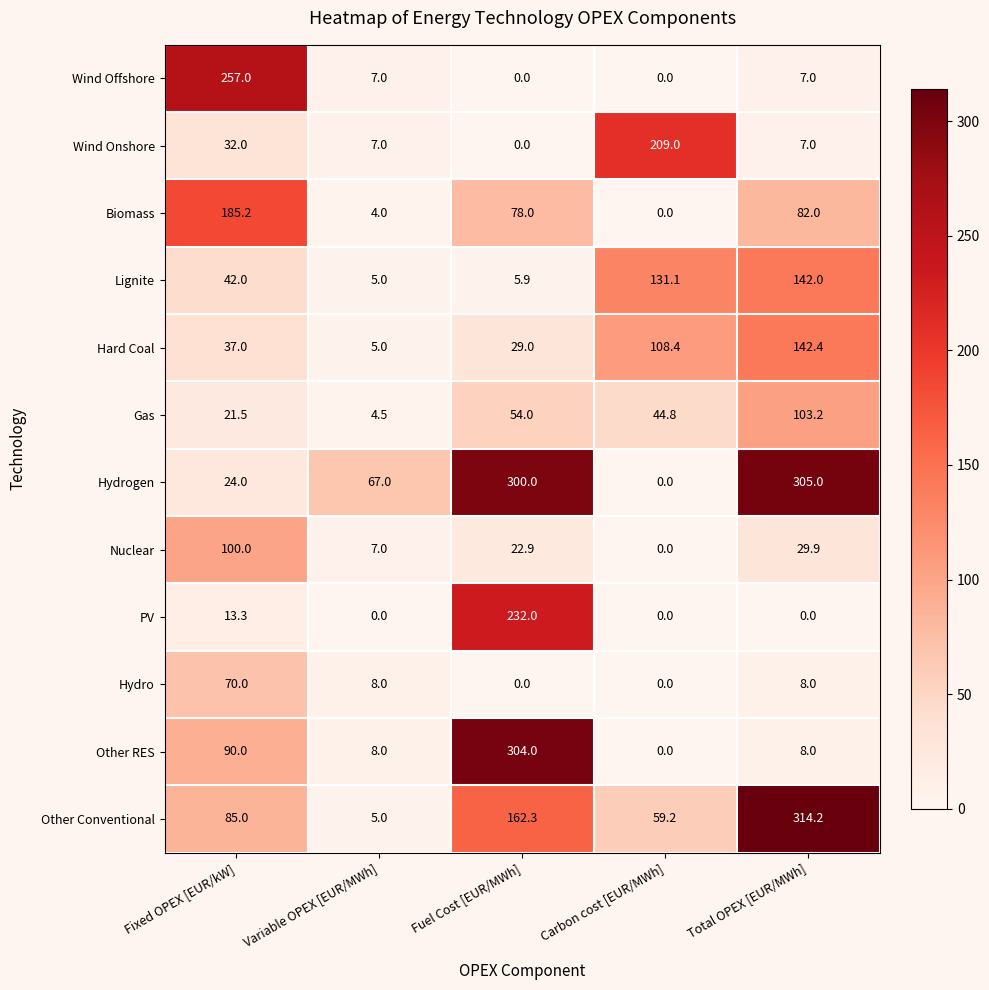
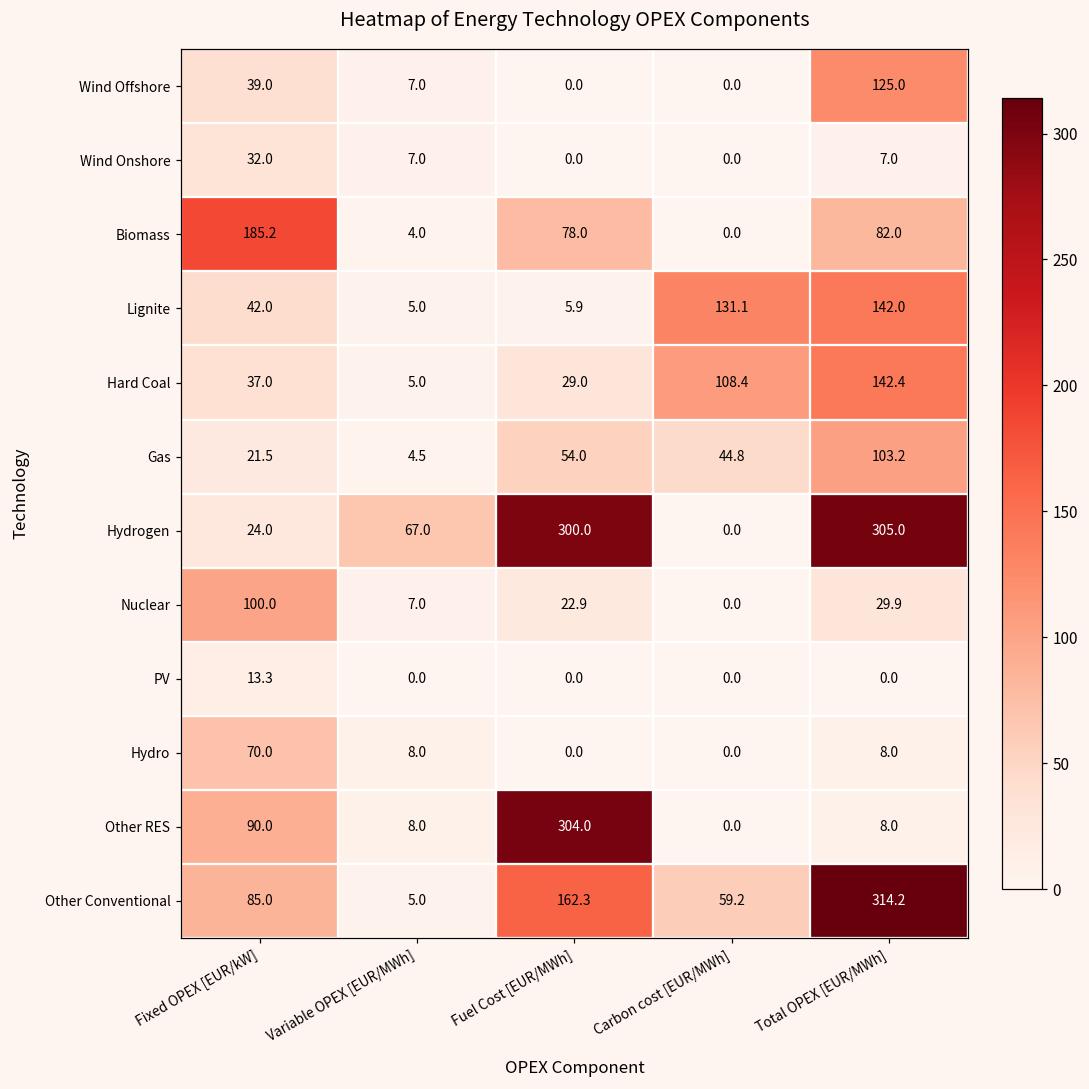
  {
    "Wind Offshore": {
-     "Fixed OPEX [EUR/kW]": 257.0,
+     "Fixed OPEX [EUR/kW]": 39.0,
      "Variable OPEX [EUR/MWh]": 7.0,
      "Fuel Cost [EUR/MWh]": 0.0,
      "Carbon cost [EUR/MWh]": 0.0,
-     "Total OPEX [EUR/MWh]": 7.0
+     "Total OPEX [EUR/MWh]": 125.0
    },
    "Wind Onshore": {
      "Fixed OPEX [EUR/kW]": 32.0,
      "Variable OPEX [EUR/MWh]": 7.0,
      "Fuel Cost [EUR/MWh]": 0.0,
-     "Carbon cost [EUR/MWh]": 209.0,
+     "Carbon cost [EUR/MWh]": 0.0,
      "Total OPEX [EUR/MWh]": 7.0
    },
    "Biomass": {
      "Fixed OPEX [EUR/kW]": 185.2,
      "Variable OPEX [EUR/MWh]": 4.0,
      "Fuel Cost [EUR/MWh]": 78.0,
      "Carbon cost [EUR/MWh]": 0.0,
      "Total OPEX [EUR/MWh]": 82.0
    },
    "Lignite": {
      "Fixed OPEX [EUR/kW]": 42.0,
      "Variable OPEX [EUR/MWh]": 5.0,
      "Fuel Cost [EUR/MWh]": 5.9,
      "Carbon cost [EUR/MWh]": 131.1,
      "Total OPEX [EUR/MWh]": 142.0
    },
    "Hard Coal": {
      "Fixed OPEX [EUR/kW]": 37.0,
      "Variable OPEX [EUR/MWh]": 5.0,
      "Fuel Cost [EUR/MWh]": 29.0,
      "Carbon cost [EUR/MWh]": 108.4,
      "Total OPEX [EUR/MWh]": 142.4
    },
    "Gas": {
      "Fixed OPEX [EUR/kW]": 21.5,
      "Variable OPEX [EUR/MWh]": 4.5,
      "Fuel Cost [EUR/MWh]": 54.0,
      "Carbon cost [EUR/MWh]": 44.8,
      "Total OPEX [EUR/MWh]": 103.2
    },
    "Hydrogen": {
      "Fixed OPEX [EUR/kW]": 24.0,
      "Variable OPEX [EUR/MWh]": 67.0,
      "Fuel Cost [EUR/MWh]": 300.0,
      "Carbon cost [EUR/MWh]": 0.0,
      "Total OPEX [EUR/MWh]": 305.0
    },
    "Nuclear": {
      "Fixed OPEX [EUR/kW]": 100.0,
      "Variable OPEX [EUR/MWh]": 7.0,
      "Fuel Cost [EUR/MWh]": 22.9,
      "Carbon cost [EUR/MWh]": 0.0,
      "Total OPEX [EUR/MWh]": 29.9
    },
    "PV": {
      "Fixed OPEX [EUR/kW]": 13.3,
      "Variable OPEX [EUR/MWh]": 0.0,
-     "Fuel Cost [EUR/MWh]": 232.0,
+     "Fuel Cost [EUR/MWh]": 0.0,
      "Carbon cost [EUR/MWh]": 0.0,
      "Total OPEX [EUR/MWh]": 0.0
    },
    "Hydro": {
      "Fixed OPEX [EUR/kW]": 70.0,
      "Variable OPEX [EUR/MWh]": 8.0,
      "Fuel Cost [EUR/MWh]": 0.0,
      "Carbon cost [EUR/MWh]": 0.0,
      "Total OPEX [EUR/MWh]": 8.0
    },
    "Other RES": {
      "Fixed OPEX [EUR/kW]": 90.0,
      "Variable OPEX [EUR/MWh]": 8.0,
      "Fuel Cost [EUR/MWh]": 304.0,
      "Carbon cost [EUR/MWh]": 0.0,
      "Total OPEX [EUR/MWh]": 8.0
    },
    "Other Conventional": {
      "Fixed OPEX [EUR/kW]": 85.0,
      "Variable OPEX [EUR/MWh]": 5.0,
      "Fuel Cost [EUR/MWh]": 162.3,
      "Carbon cost [EUR/MWh]": 59.2,
      "Total OPEX [EUR/MWh]": 314.2
    }
  }
